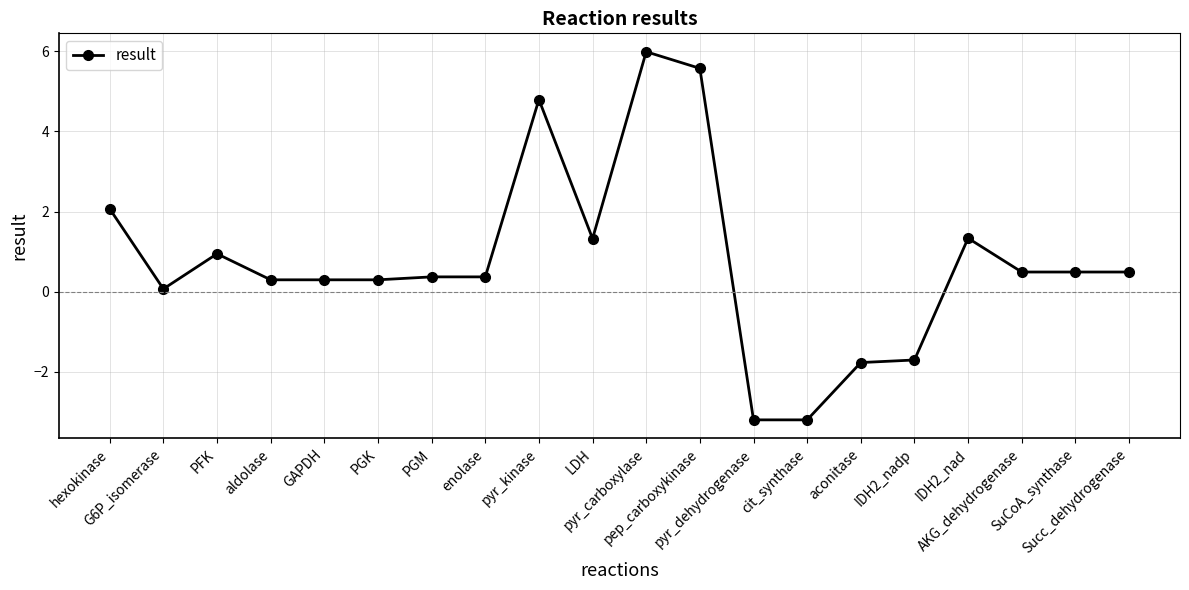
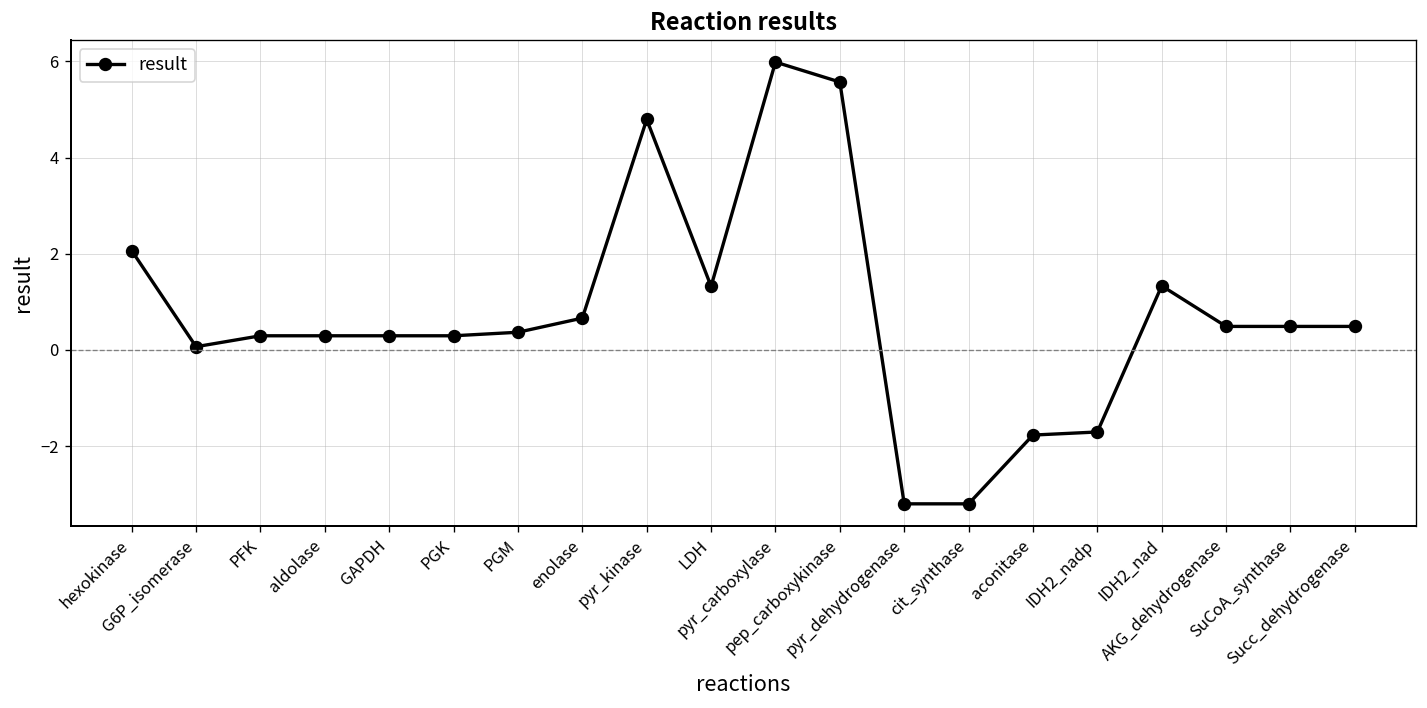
  {
    "hexokinase": 2.1,
    "G6P_isomerase": 0.1,
-   "PFK": 0.9,
+   "PFK": 0.3,
    "aldolase": 0.3,
    "GAPDH": 0.3,
    "PGK": 0.3,
    "PGM": 0.4,
-   "enolase": 0.4,
+   "enolase": 0.7,
    "pyr_kinase": 4.8,
    "LDH": 1.3,
    "pyr_carboxylase": 6.0,
    "pep_carboxykinase": 5.6,
    "pyr_dehydrogenase": -3.2,
    "cit_synthase": -3.2,
    "aconitase": -1.8,
    "IDH2_nadp": -1.7,
    "IDH2_nad": 1.3,
    "AKG_dehydrogenase": 0.5,
    "SuCoA_synthase": 0.5,
    "Succ_dehydrogenase": 0.5
  }
